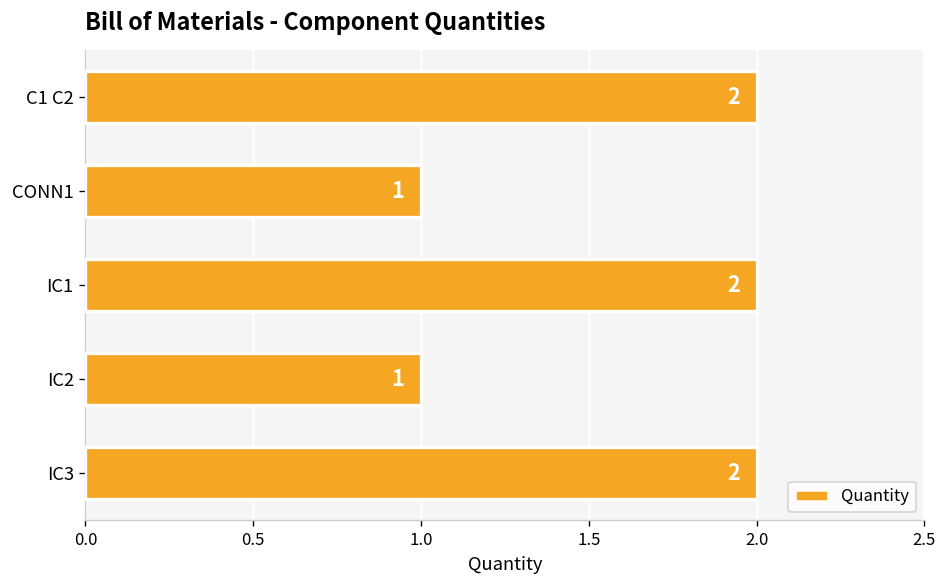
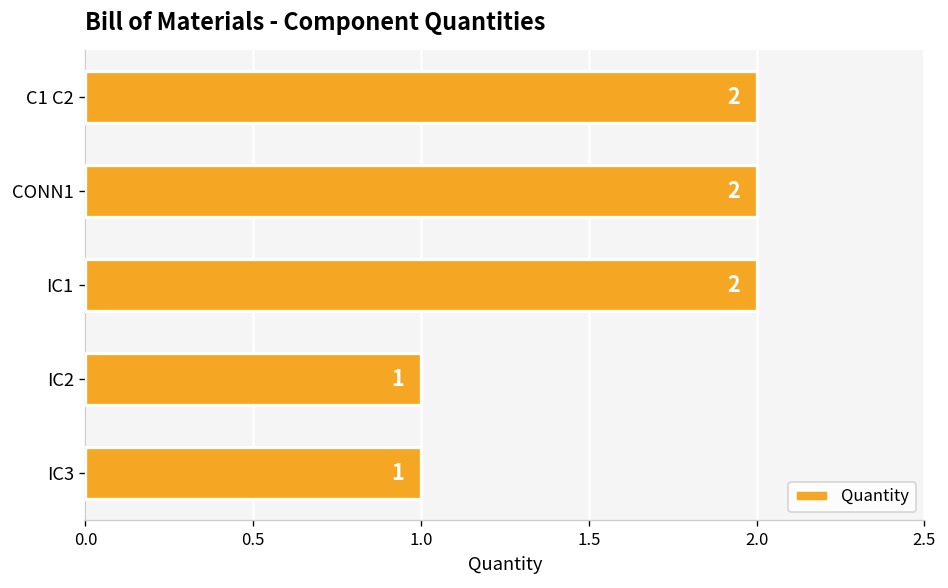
  {
    "C1 C2": 2,
-   "CONN1": 1,
+   "CONN1": 2,
    "IC1": 2,
    "IC2": 1,
-   "IC3": 2
+   "IC3": 1
  }
